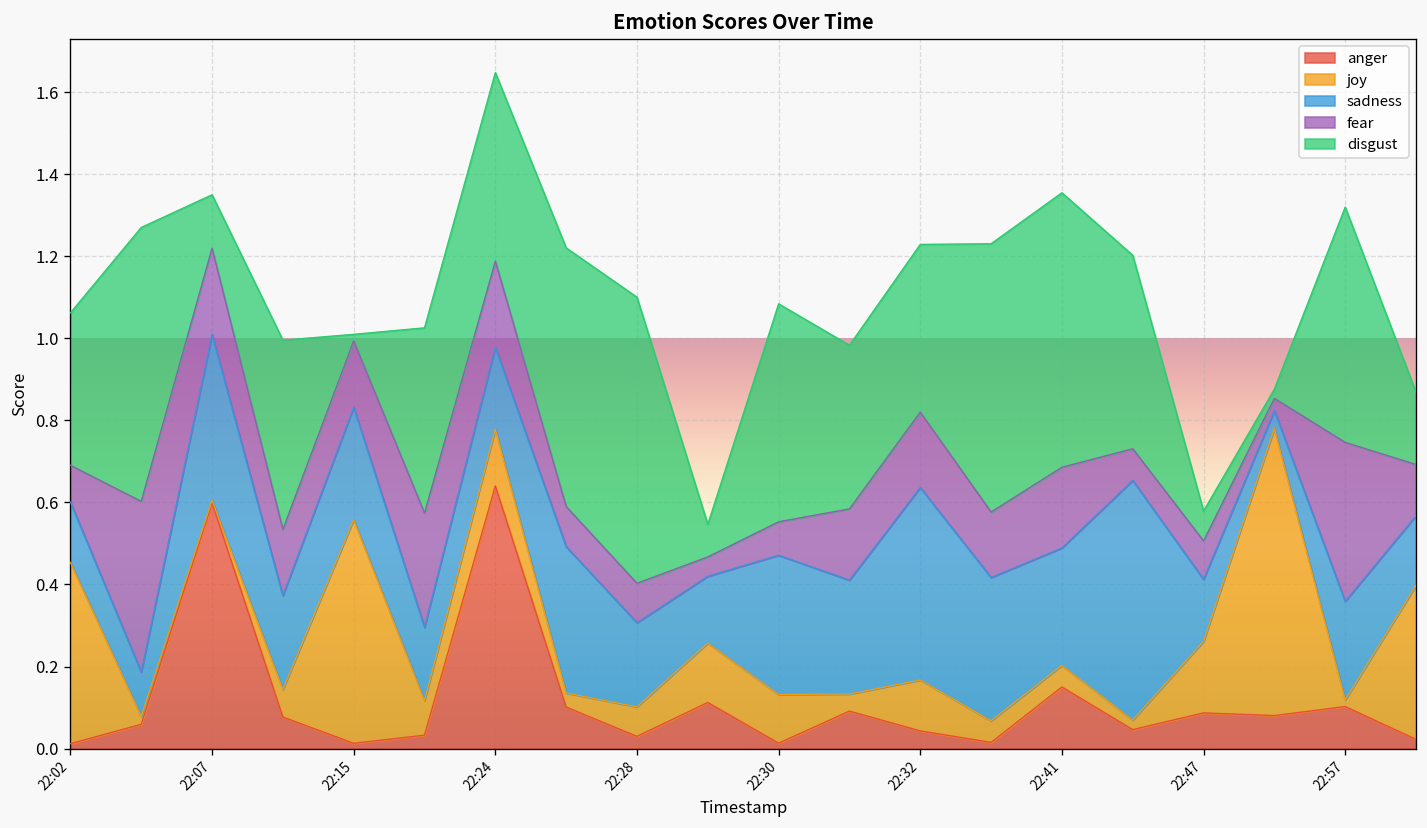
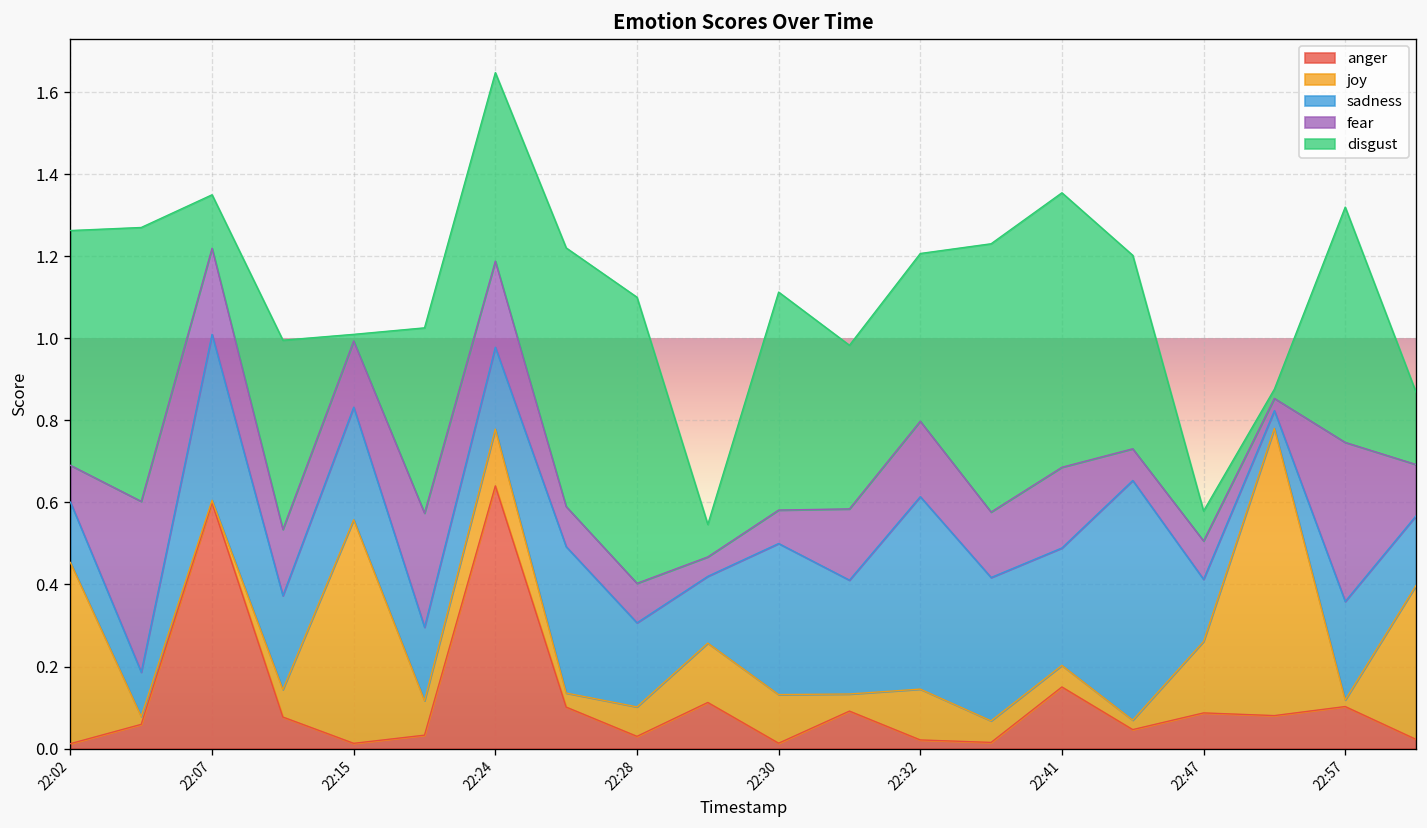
  {
    "anger": {
      "22:02": 0.01,
      "22:15": 0.01,
      "22:24": 0.64,
      "22:28": 0.03,
      "22:30": 0.01,
-     "22:32": 0.04,
+     "22:32": 0.02,
      "22:41": 0.15,
      "22:47": 0.09,
      "22:57": 0.10
    },
    "joy": {
      "22:02": 0.44,
      "22:15": 0.55,
      "22:24": 0.14,
      "22:28": 0.07,
      "22:30": 0.12,
      "22:32": 0.12,
      "22:41": 0.05,
      "22:47": 0.17,
      "22:57": 0.02
    },
    "sadness": {
      "22:02": 0.15,
      "22:07": 0.40,
      "22:15": 0.27,
      "22:24": 0.20,
      "22:28": 0.21,
-     "22:30": 0.34,
+     "22:30": 0.37,
      "22:32": 0.47,
      "22:41": 0.29,
      "22:47": 0.15,
      "22:57": 0.24
    },
    "fear": {
      "22:02": 0.09,
      "22:07": 0.21,
      "22:15": 0.16,
      "22:24": 0.21,
      "22:28": 0.10,
      "22:30": 0.08,
      "22:32": 0.18,
      "22:41": 0.20,
      "22:47": 0.09,
      "22:57": 0.39
    },
    "disgust": {
-     "22:02": 0.37,
+     "22:02": 0.57,
      "22:07": 0.13,
      "22:15": 0.02,
      "22:24": 0.46,
      "22:28": 0.70,
      "22:30": 0.53,
      "22:32": 0.41,
      "22:41": 0.67,
      "22:47": 0.07,
      "22:57": 0.57
    }
  }
